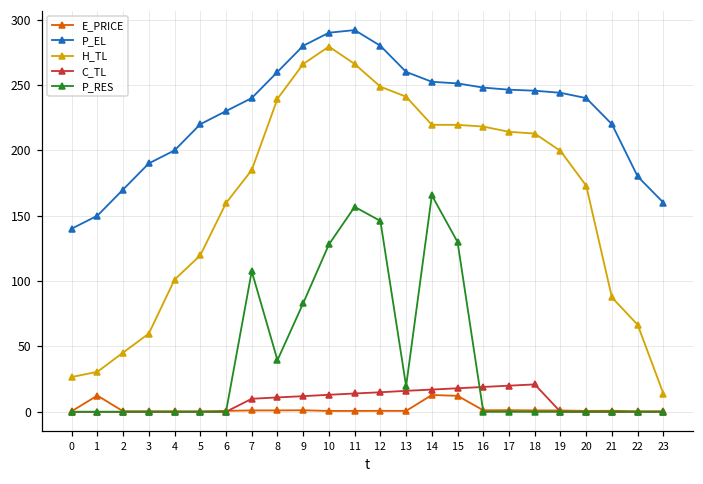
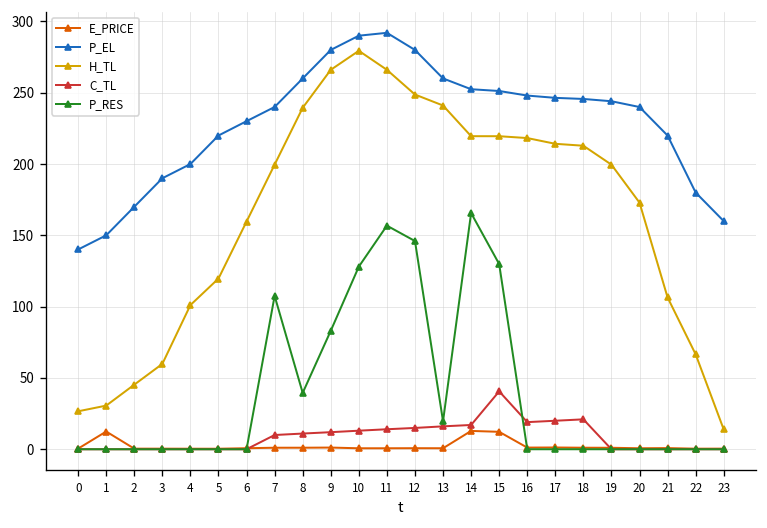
  {
    "E_PRICE": {
      "1": 12,
      "7": 1,
      "8": 1,
      "9": 1,
      "10": 1,
      "11": 1,
      "12": 1,
      "13": 1,
      "14": 13,
      "15": 12
    },
    "P_EL": {
      "0": 140,
      "1": 150,
      "2": 170,
      "3": 190,
      "4": 200,
      "5": 220,
      "6": 230,
      "7": 240,
      "8": 260,
      "9": 280,
      "10": 290,
      "11": 292,
      "12": 280,
      "13": 260,
      "14": 252,
      "15": 251,
      "16": 248,
      "17": 246,
      "18": 246,
      "19": 244,
      "20": 240,
      "21": 220,
      "22": 180,
      "23": 160
    },
    "H_TL": {
      "0": 27,
      "1": 31,
      "2": 45,
      "3": 60,
      "4": 101,
      "5": 120,
      "6": 160,
-     "7": 185,
+     "7": 200,
      "8": 239,
      "9": 266,
      "10": 279,
      "11": 266,
      "12": 249,
      "13": 241,
      "14": 220,
      "15": 219,
      "16": 218,
      "17": 214,
      "18": 213,
      "19": 200,
      "20": 173,
-     "21": 87,
+     "21": 106,
      "22": 67,
      "23": 14
    },
    "C_TL": {
      "7": 10,
      "8": 11,
      "9": 12,
      "10": 13,
      "11": 14,
      "12": 15,
      "13": 16,
      "14": 17,
-     "15": 18,
+     "15": 41,
      "16": 19,
      "17": 20,
      "18": 21
    },
    "P_RES": {
      "7": 108,
      "8": 40,
      "9": 83,
      "10": 128,
      "11": 157,
      "12": 146,
      "13": 20,
      "14": 166,
      "15": 130
    }
  }
